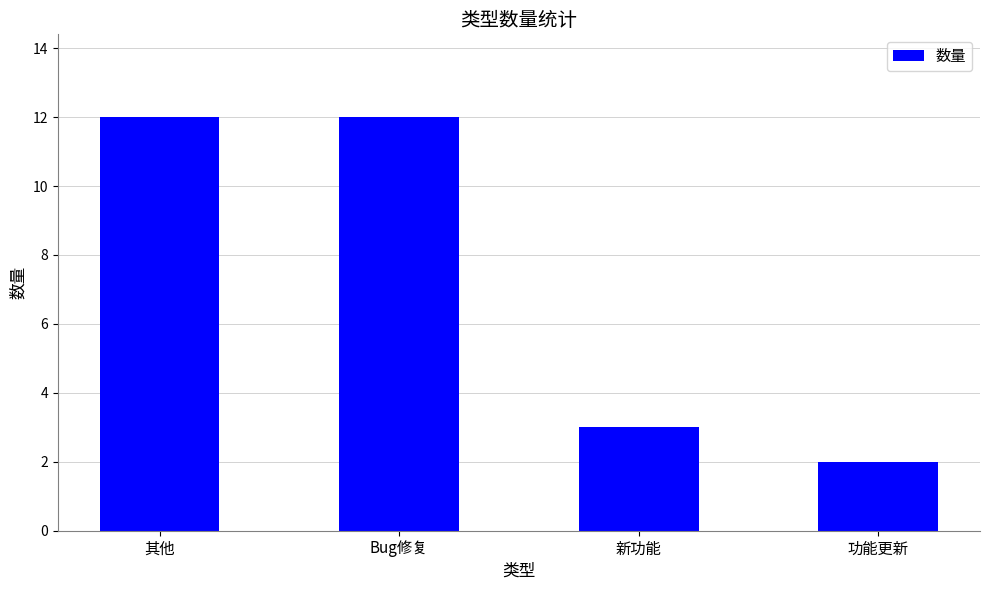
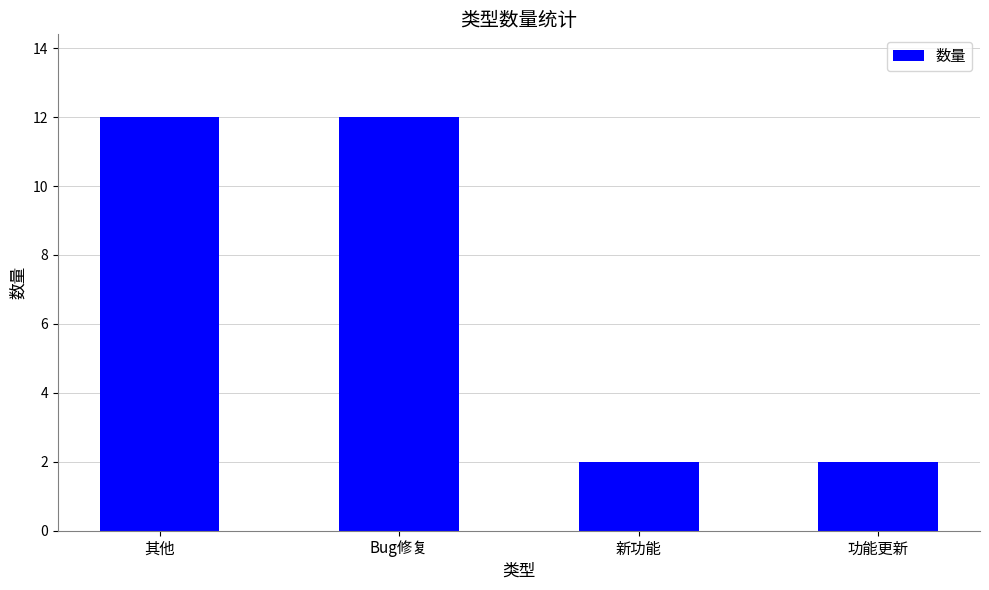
  {
    "其他": 12,
    "Bug修复": 12,
-   "新功能": 3,
+   "新功能": 2,
    "功能更新": 2
  }
